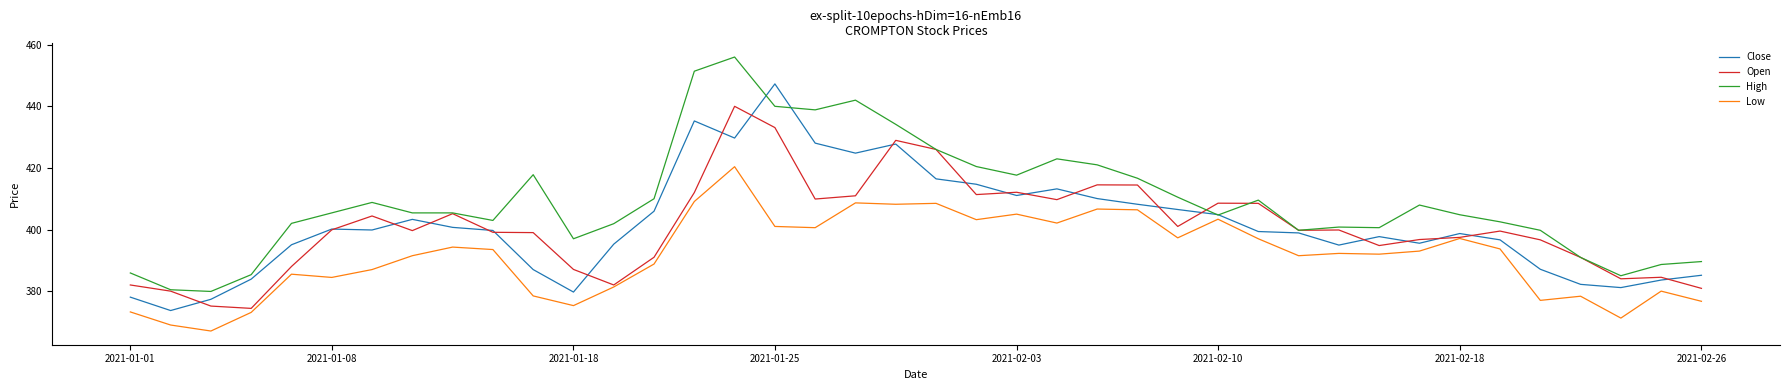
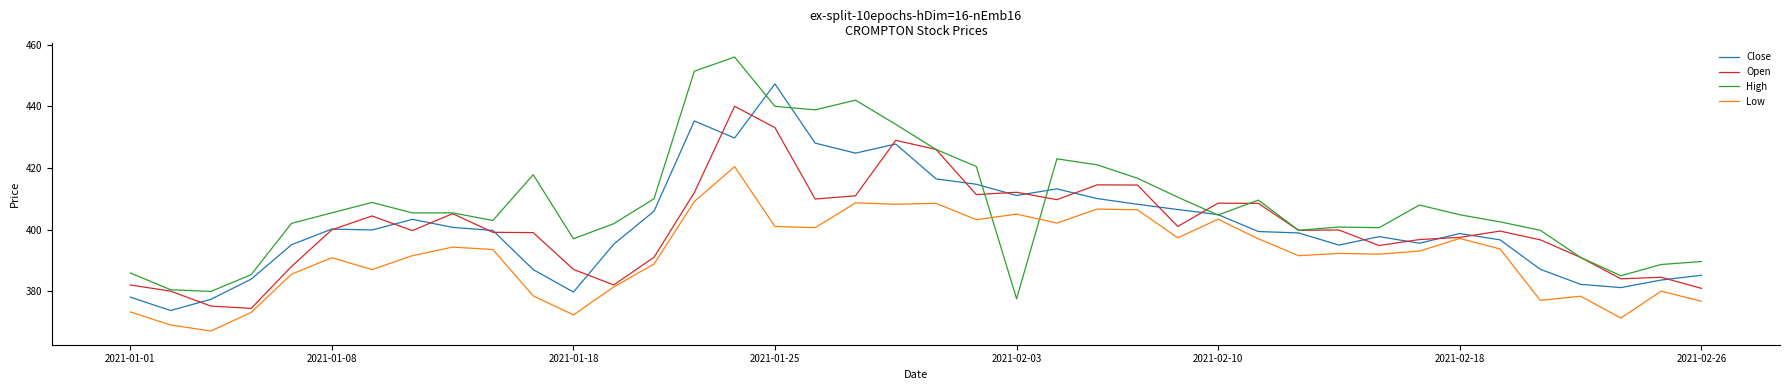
  {
    "Close": {
      "2021-01-01": 378,
      "2021-01-18": 380,
      "2021-01-25": 447,
      "2021-02-03": 411,
      "2021-02-18": 399,
      "2021-02-26": 385
    },
    "Open": {
      "2021-01-01": 382,
      "2021-01-18": 387,
      "2021-01-25": 433,
      "2021-02-03": 412,
      "2021-02-10": 409,
      "2021-02-26": 381
    },
    "High": {
      "2021-01-01": 386,
      "2021-01-08": 405,
      "2021-01-18": 397,
      "2021-01-25": 440,
-     "2021-02-03": 418,
+     "2021-02-03": 378,
      "2021-02-18": 405,
      "2021-02-26": 390
    },
    "Low": {
      "2021-01-01": 373,
-     "2021-01-08": 384,
-     "2021-01-18": 375,
+     "2021-01-08": 391,
+     "2021-01-18": 372,
      "2021-01-25": 401,
      "2021-02-03": 405,
      "2021-02-10": 403,
      "2021-02-26": 377
    }
  }
